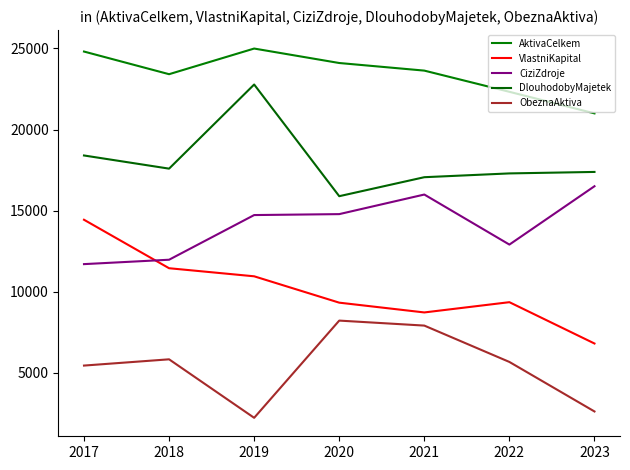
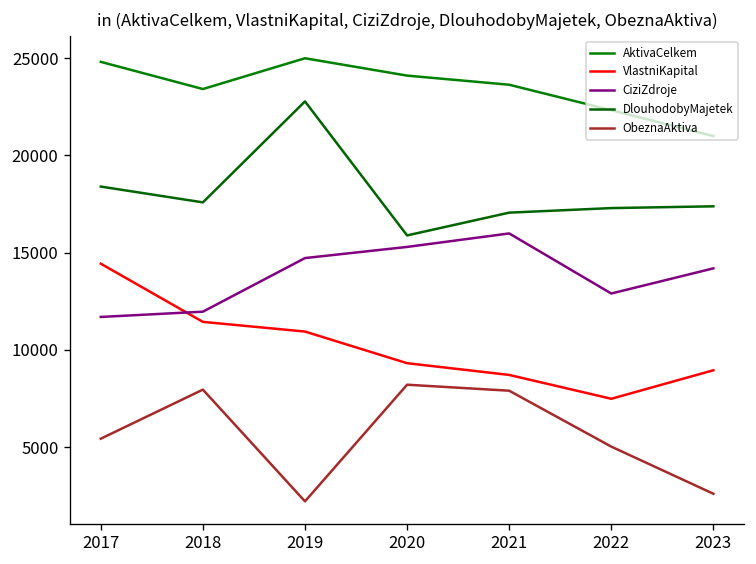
  {
    "VlastniKapital": {
      "2017": 14400,
      "2018": 11400,
      "2019": 10900,
      "2020": 9300,
      "2021": 8700,
-     "2022": 9400,
-     "2023": 6800
+     "2022": 7500,
+     "2023": 9000
    },
    "CiziZdroje": {
      "2017": 11700,
      "2018": 12000,
      "2019": 14700,
-     "2020": 14800,
+     "2020": 15300,
      "2021": 16000,
      "2022": 12900,
-     "2023": 16500
+     "2023": 14200
    },
    "ObeznaAktiva": {
      "2017": 5400,
-     "2018": 5800,
+     "2018": 8000,
      "2019": 2200,
      "2020": 8200,
      "2021": 7900,
-     "2022": 5700,
+     "2022": 5000,
      "2023": 2600
    }
  }
